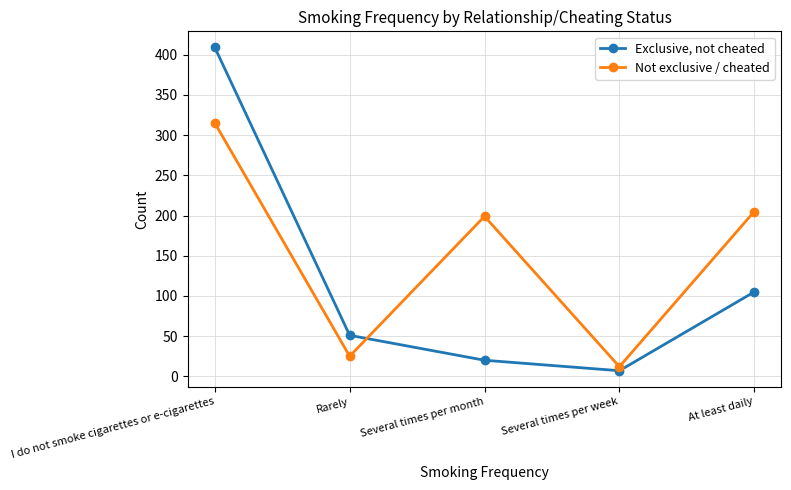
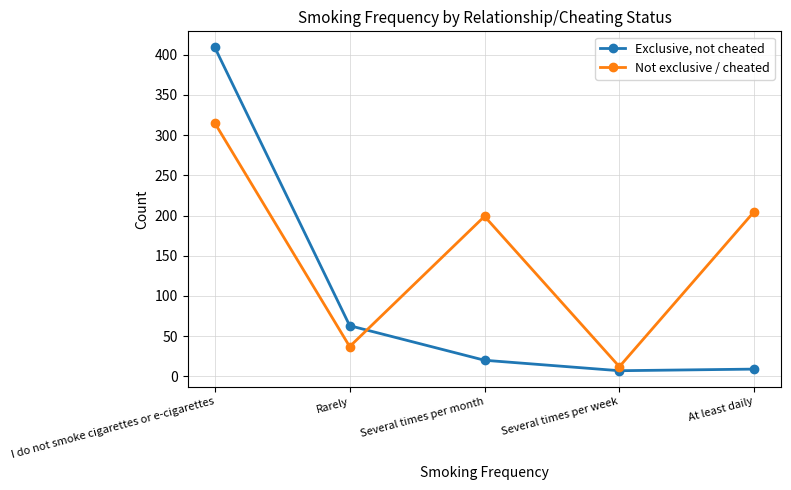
  {
    "Exclusive, not cheated": {
      "I do not smoke cigarettes or e-cigarettes": 410,
-     "Rarely": 50,
+     "Rarely": 60,
      "Several times per month": 20,
      "Several times per week": 10,
-     "At least daily": 110
+     "At least daily": 10
    },
    "Not exclusive / cheated": {
      "I do not smoke cigarettes or e-cigarettes": 320,
-     "Rarely": 30,
+     "Rarely": 40,
      "Several times per month": 200,
      "Several times per week": 10,
      "At least daily": 210
    }
  }
